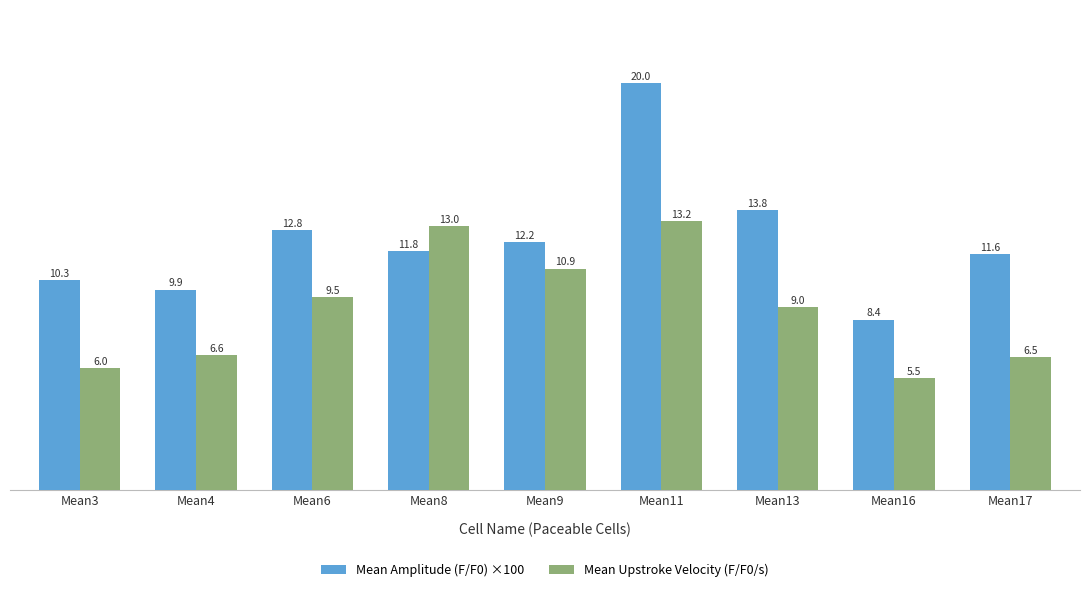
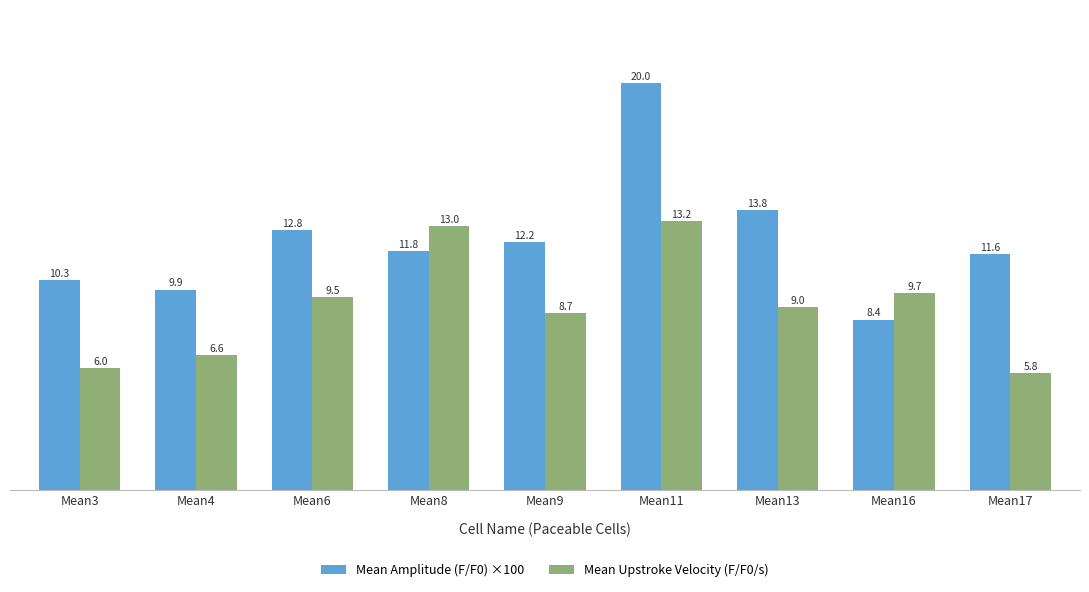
  {
    "Mean Amplitude (F/F0) ×100": {
      "Mean3": 10.3,
      "Mean4": 9.9,
      "Mean6": 12.8,
      "Mean8": 11.8,
      "Mean9": 12.2,
      "Mean11": 20.0,
      "Mean13": 13.8,
      "Mean16": 8.4,
      "Mean17": 11.6
    },
    "Mean Upstroke Velocity (F/F0/s)": {
      "Mean3": 6.0,
      "Mean4": 6.6,
      "Mean6": 9.5,
      "Mean8": 13.0,
-     "Mean9": 10.9,
+     "Mean9": 8.7,
      "Mean11": 13.2,
      "Mean13": 9.0,
-     "Mean16": 5.5,
-     "Mean17": 6.5
+     "Mean16": 9.7,
+     "Mean17": 5.8
    }
  }
